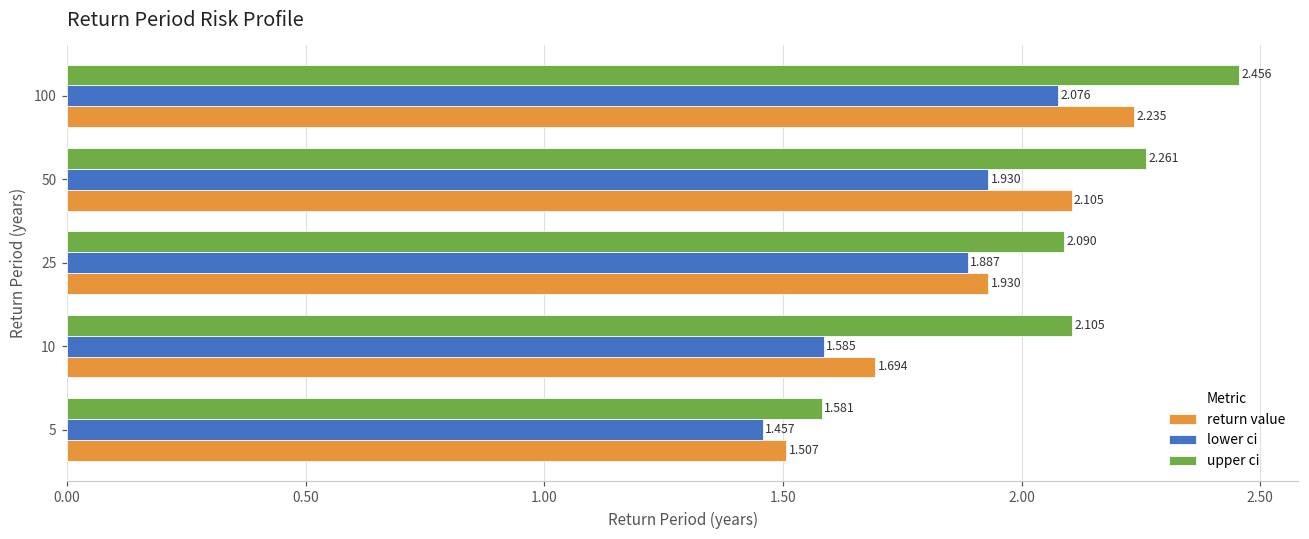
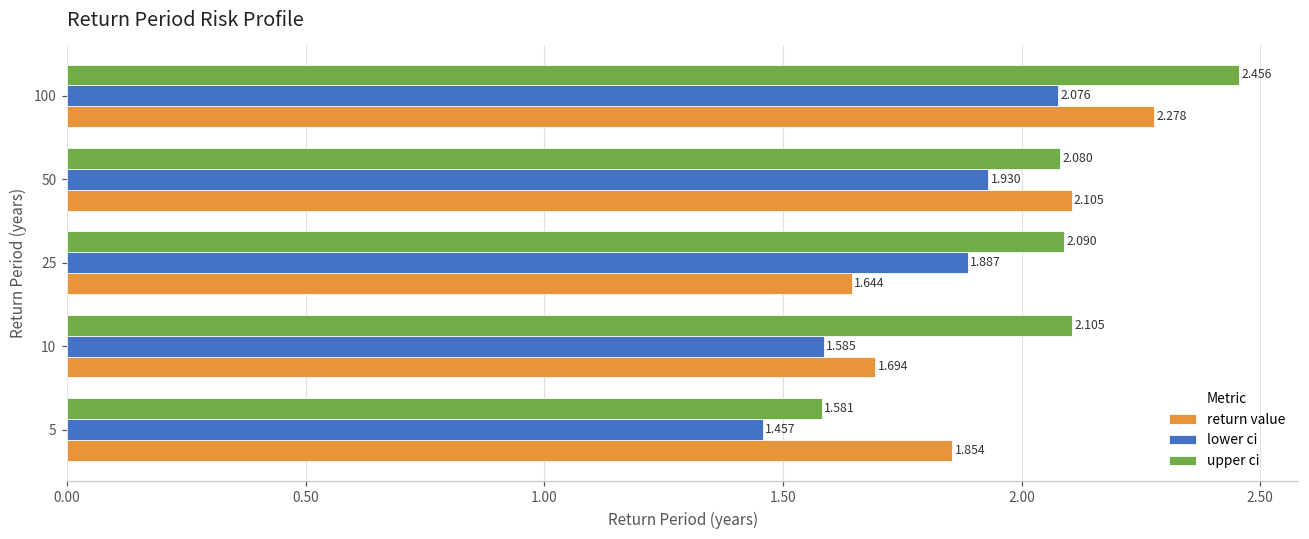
  {
    "return value": {
-     "100": 2.235,
+     "100": 2.278,
      "50": 2.105,
-     "25": 1.930,
+     "25": 1.644,
      "10": 1.694,
-     "5": 1.507
+     "5": 1.854
    },
    "lower ci": {
      "100": 2.076,
      "50": 1.930,
      "25": 1.887,
      "10": 1.585,
      "5": 1.457
    },
    "upper ci": {
      "100": 2.456,
-     "50": 2.261,
+     "50": 2.080,
      "25": 2.090,
      "10": 2.105,
      "5": 1.581
    }
  }
